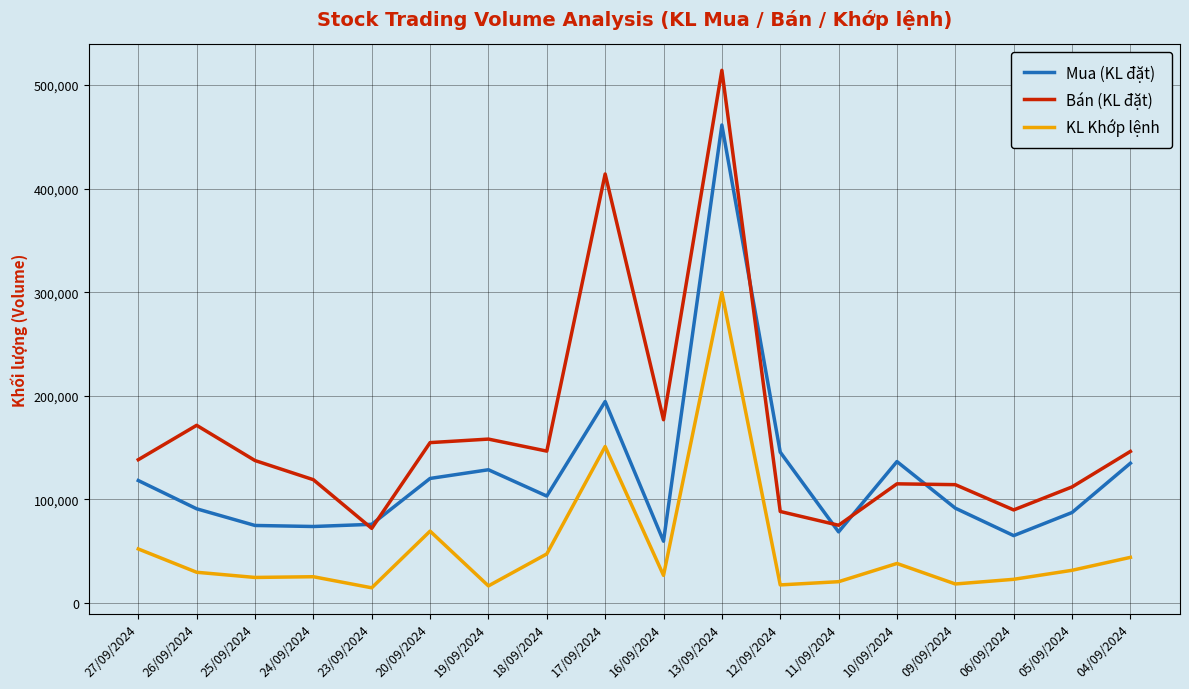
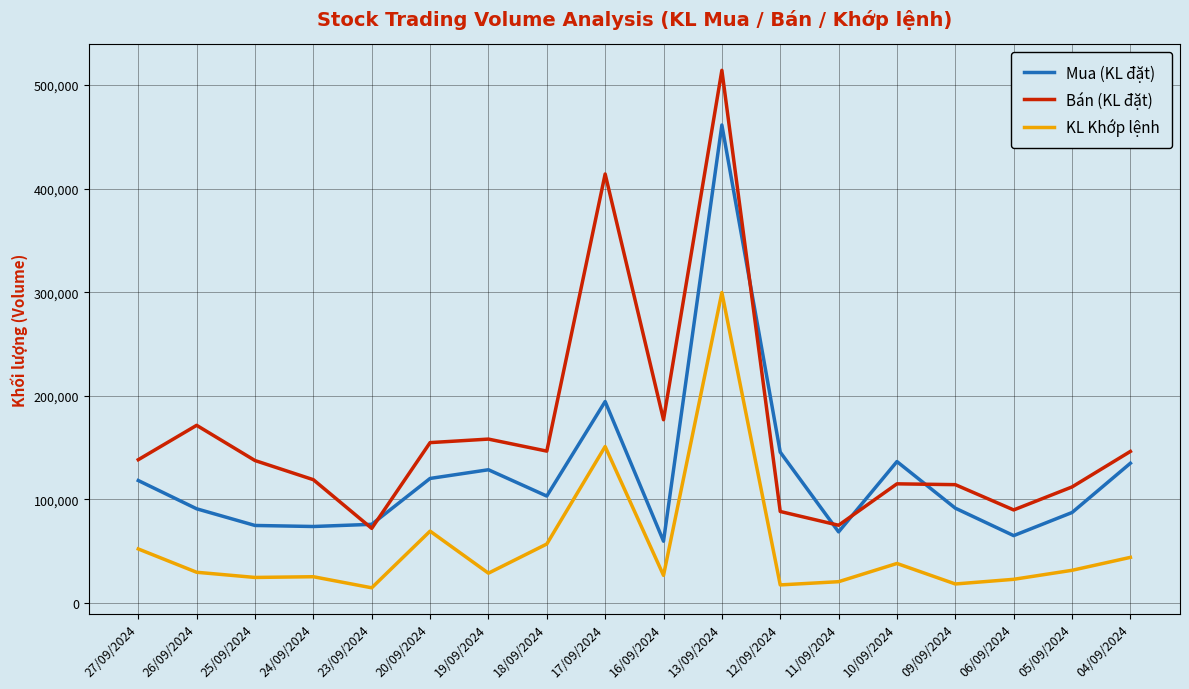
  {
    "Mua (KL đặt)": {
      "27/09/2024": "118,000",
      "26/09/2024": "91,000",
      "25/09/2024": "75,000",
      "24/09/2024": "74,000",
      "23/09/2024": "76,000",
      "20/09/2024": "120,000",
      "19/09/2024": "129,000",
      "18/09/2024": "103,000",
      "17/09/2024": "195,000",
      "16/09/2024": "60,000",
      "13/09/2024": "462,000",
      "12/09/2024": "146,000",
      "11/09/2024": "69,000",
      "10/09/2024": "137,000",
      "09/09/2024": "92,000",
      "06/09/2024": "65,000",
      "05/09/2024": "87,000",
      "04/09/2024": "135,000"
    },
    "Bán (KL đặt)": {
      "27/09/2024": "138,000",
      "26/09/2024": "172,000",
      "25/09/2024": "138,000",
      "24/09/2024": "119,000",
      "23/09/2024": "72,000",
      "20/09/2024": "155,000",
      "19/09/2024": "158,000",
      "18/09/2024": "147,000",
      "17/09/2024": "414,000",
      "16/09/2024": "177,000",
      "13/09/2024": "514,000",
      "12/09/2024": "88,000",
      "11/09/2024": "75,000",
      "10/09/2024": "115,000",
      "09/09/2024": "114,000",
      "06/09/2024": "90,000",
      "05/09/2024": "112,000",
      "04/09/2024": "146,000"
    },
    "KL Khớp lệnh": {
      "27/09/2024": "52,000",
      "26/09/2024": "30,000",
      "25/09/2024": "25,000",
      "24/09/2024": "25,000",
      "23/09/2024": "15,000",
      "20/09/2024": "69,000",
-     "19/09/2024": "16,000",
-     "18/09/2024": "47,000",
+     "19/09/2024": "29,000",
+     "18/09/2024": "57,000",
      "17/09/2024": "151,000",
      "16/09/2024": "27,000",
      "13/09/2024": "300,000",
      "12/09/2024": "17,000",
      "11/09/2024": "21,000",
      "10/09/2024": "38,000",
      "09/09/2024": "18,000",
      "06/09/2024": "23,000",
      "05/09/2024": "32,000",
      "04/09/2024": "44,000"
    }
  }
